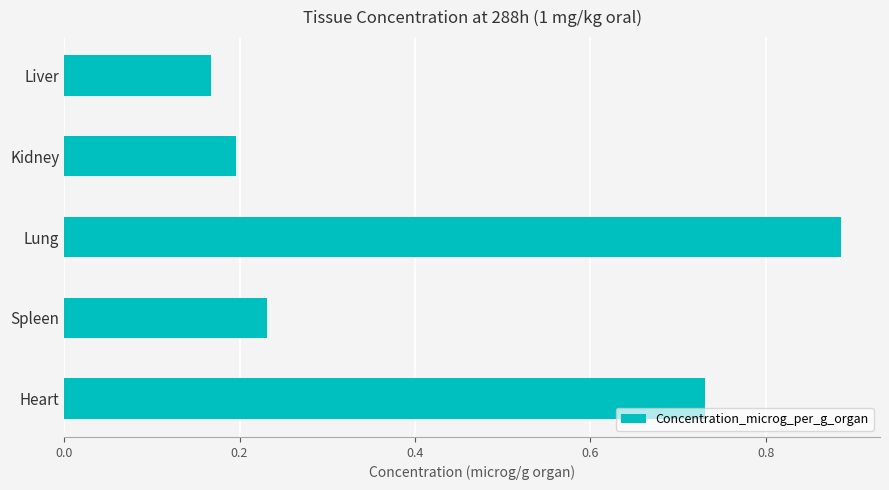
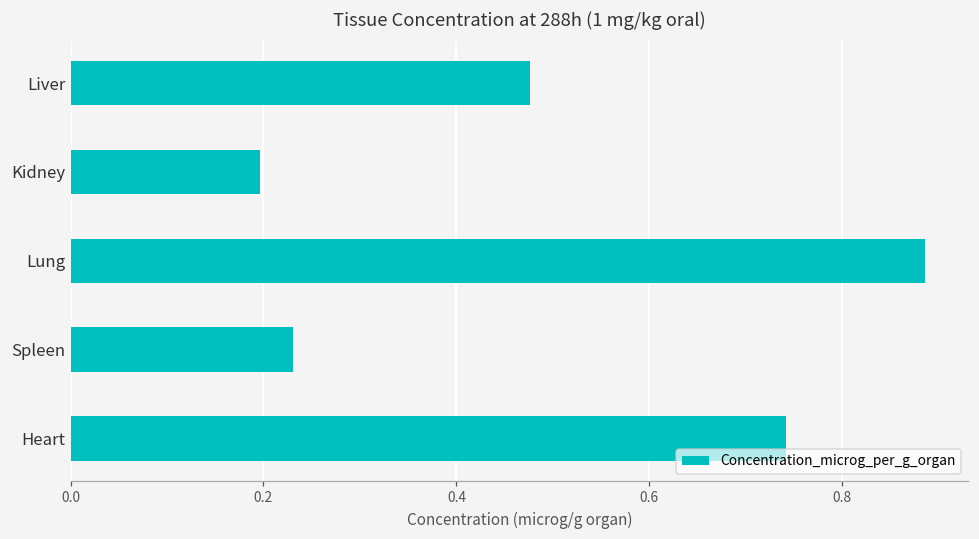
  {
-   "Liver": 0.17,
+   "Liver": 0.48,
    "Kidney": 0.20,
    "Lung": 0.89,
    "Spleen": 0.23,
-   "Heart": 0.73
+   "Heart": 0.74
  }
